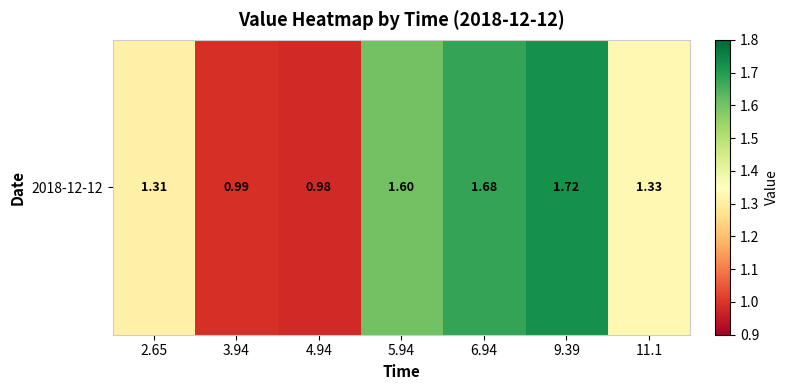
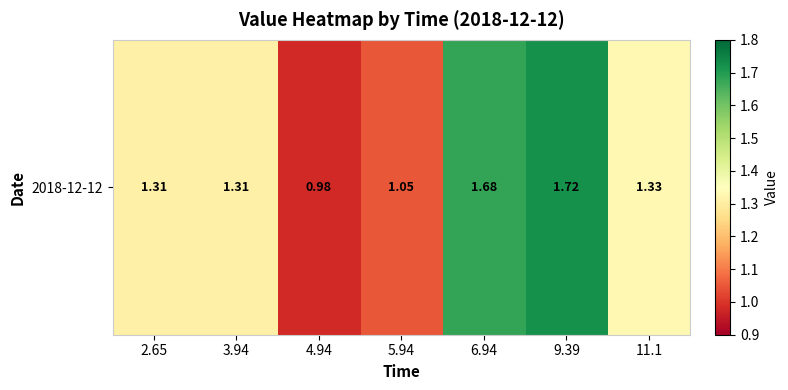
  {
    "2018-12-12": {
      "2.65": 1.31,
-     "3.94": 0.99,
+     "3.94": 1.31,
      "4.94": 0.98,
-     "5.94": 1.60,
+     "5.94": 1.05,
      "6.94": 1.68,
      "9.39": 1.72,
      "11.1": 1.33
    }
  }
